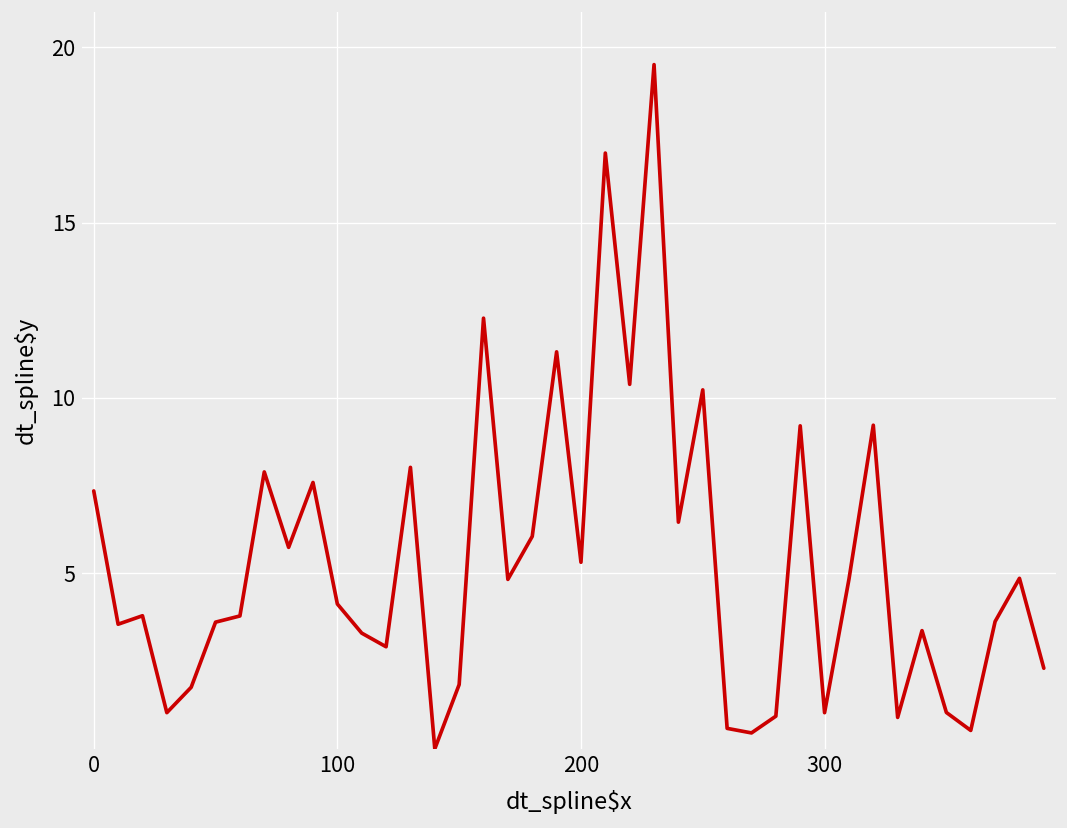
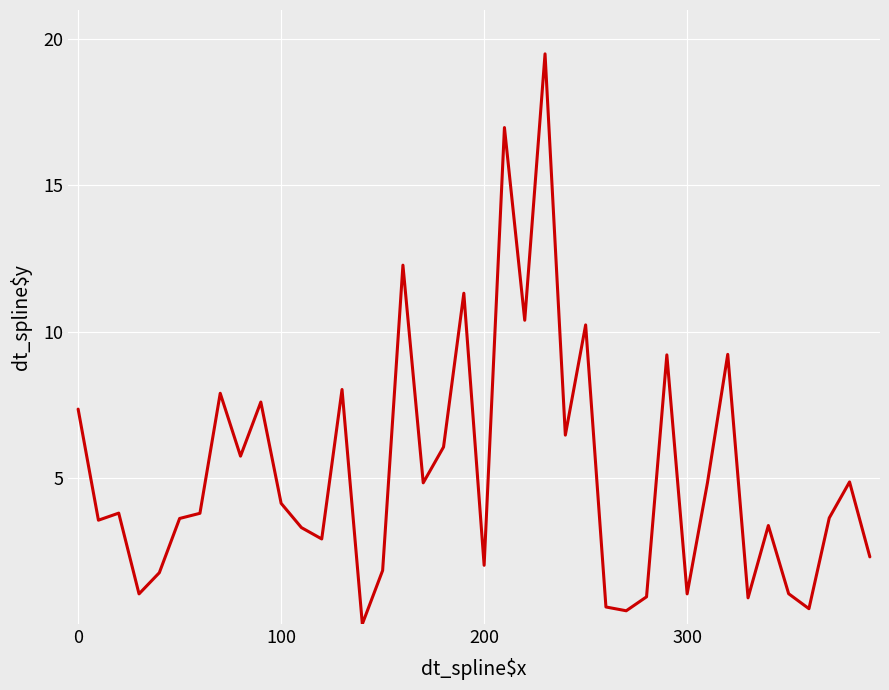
  {
    "0": 7.4,
    "100": 4.1,
-   "200": 5.3,
+   "200": 2.0,
    "300": 1.0
  }
